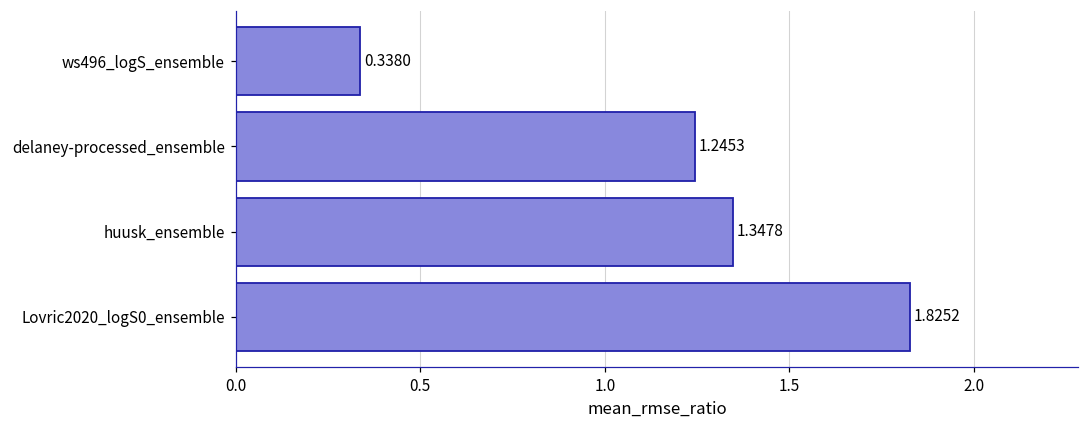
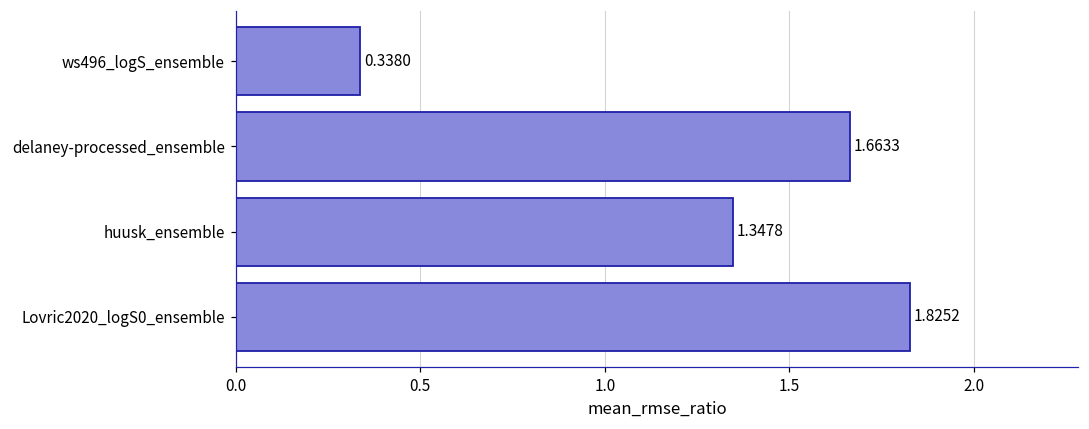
  {
    "ws496_logS_ensemble": 0.3380,
-   "delaney-processed_ensemble": 1.2453,
+   "delaney-processed_ensemble": 1.6633,
    "huusk_ensemble": 1.3478,
    "Lovric2020_logS0_ensemble": 1.8252
  }
